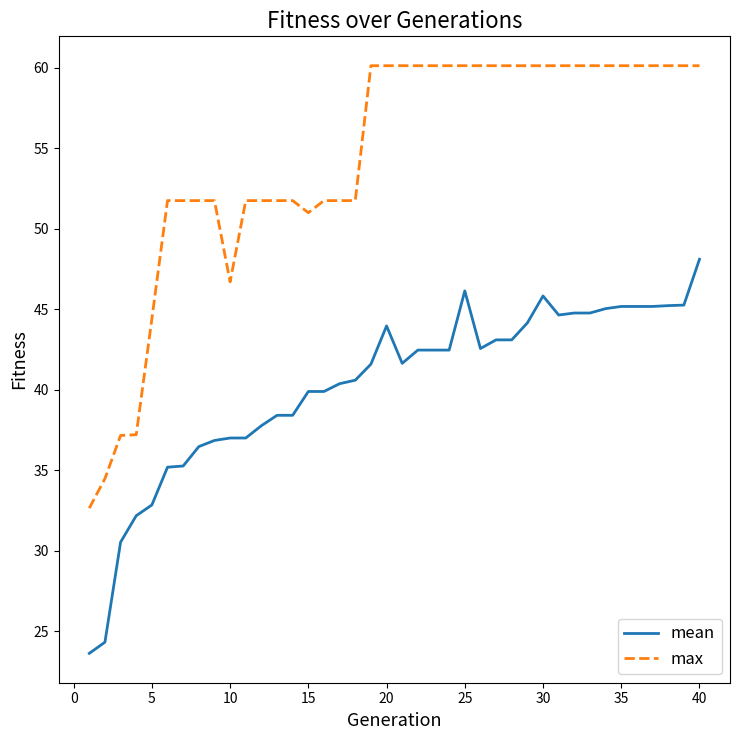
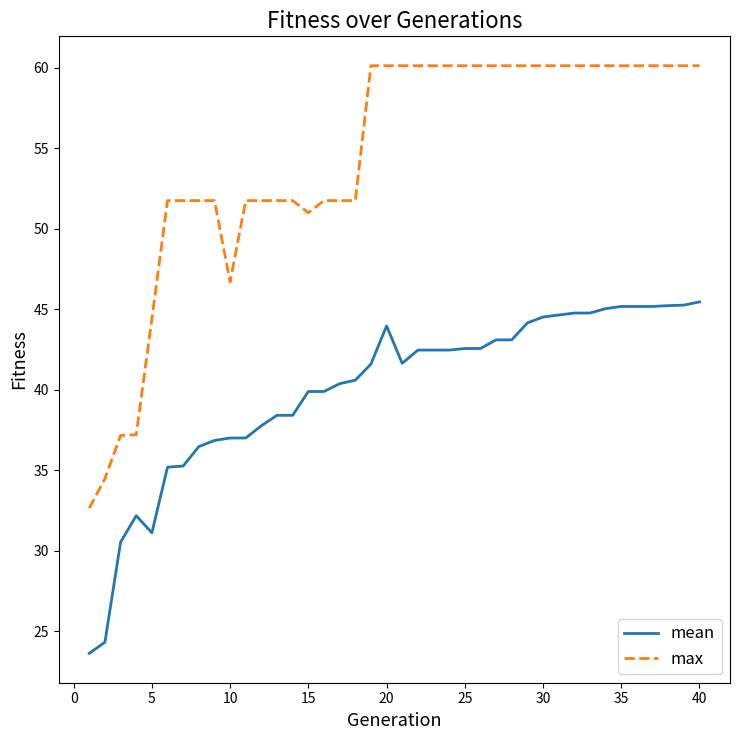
  {
    "mean": {
-     "5": 32.8,
+     "5": 31.1,
      "10": 37.0,
      "15": 39.9,
      "20": 44.0,
-     "25": 46.1,
-     "30": 45.8,
+     "25": 42.6,
+     "30": 44.5,
      "35": 45.2,
-     "40": 48.1
+     "40": 45.5
    },
    "max": {
      "5": 44.4,
      "10": 46.7,
      "15": 51.0,
      "20": 60.1,
      "25": 60.1,
      "30": 60.1,
      "35": 60.1,
      "40": 60.1
    }
  }
